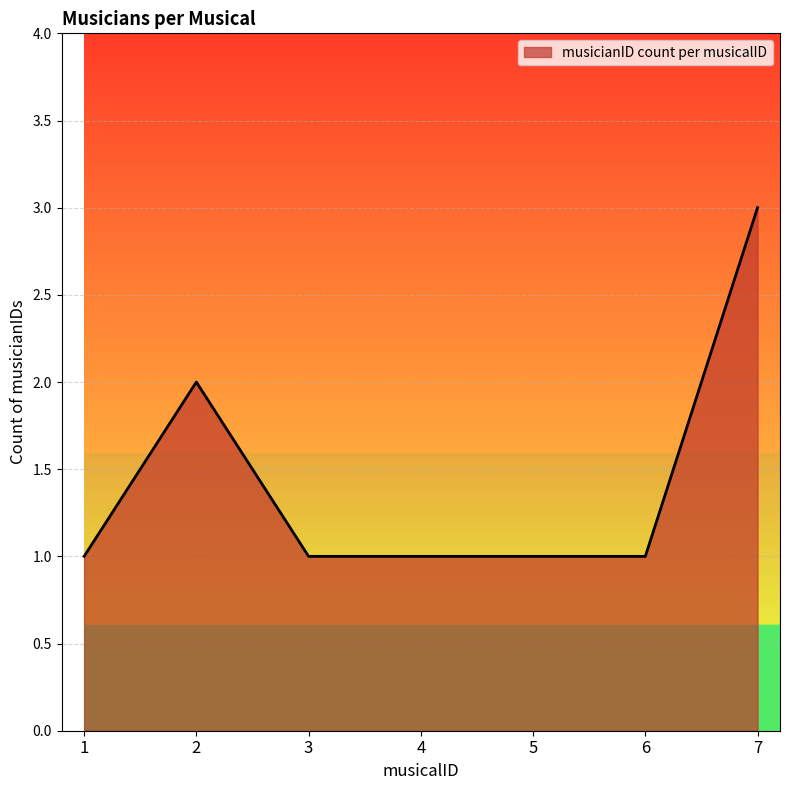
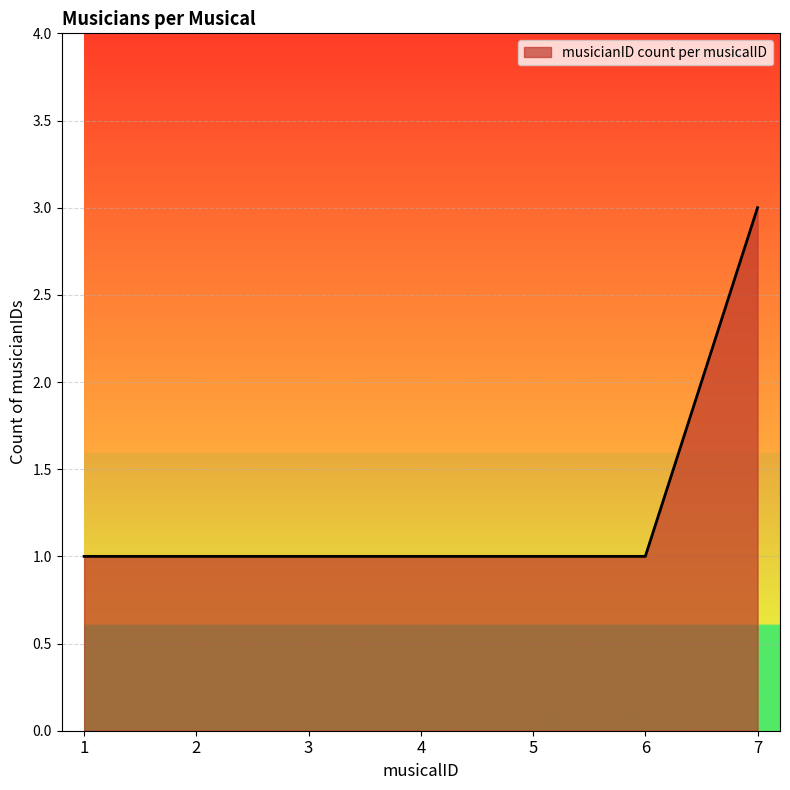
  {
    "1": 1,
-   "2": 2,
+   "2": 1,
    "3": 1,
    "4": 1,
    "5": 1,
    "6": 1,
    "7": 3
  }
